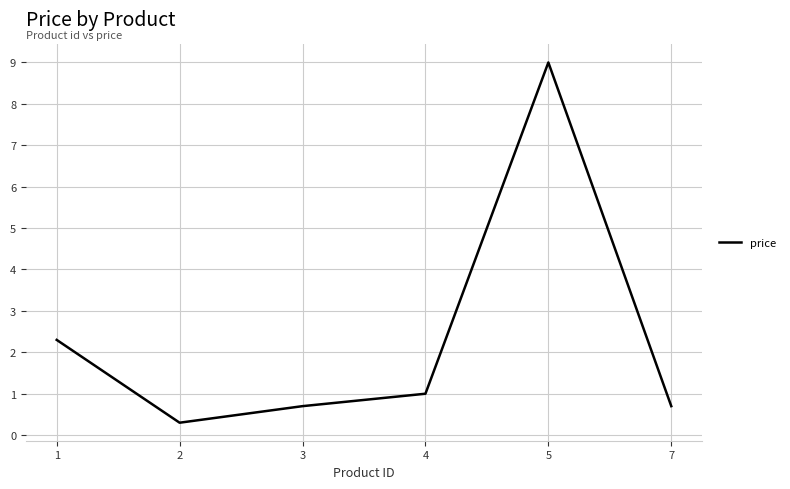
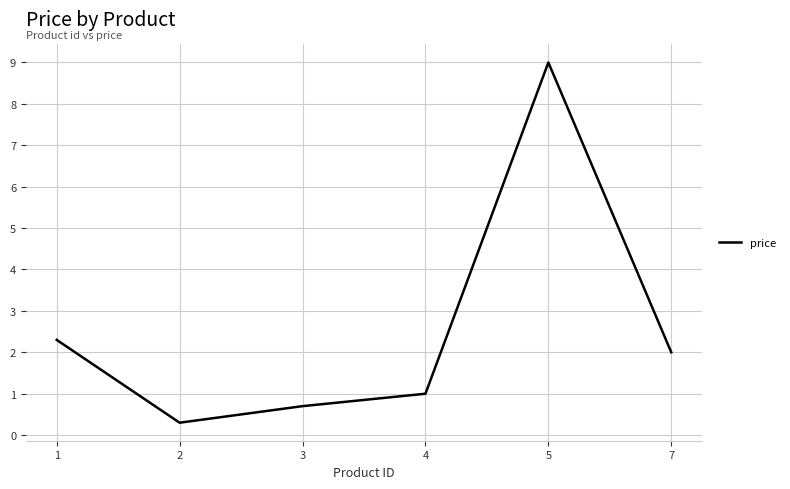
  {
    "1": 2.3,
    "2": 0.3,
    "3": 0.7,
    "4": 1.0,
    "5": 9.0,
-   "7": 0.7
+   "7": 2.0
  }
